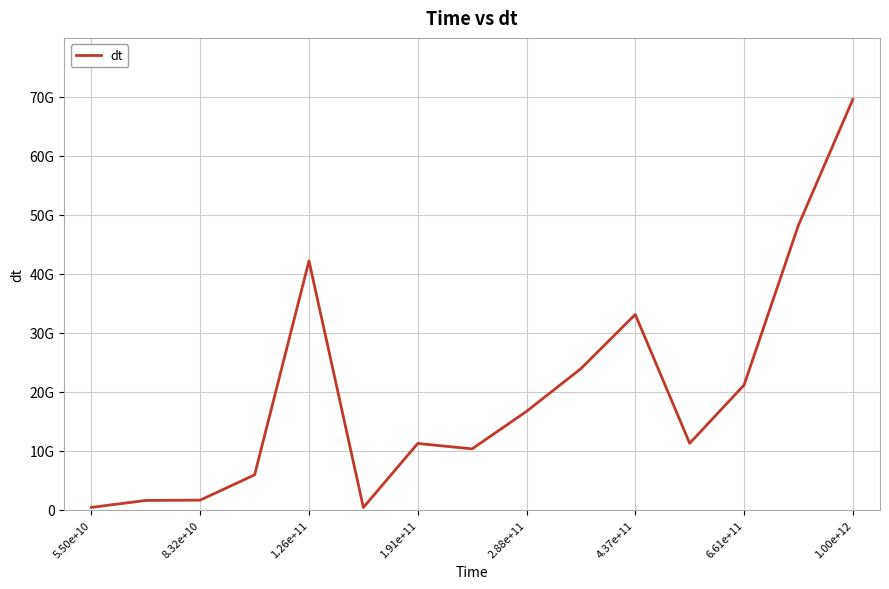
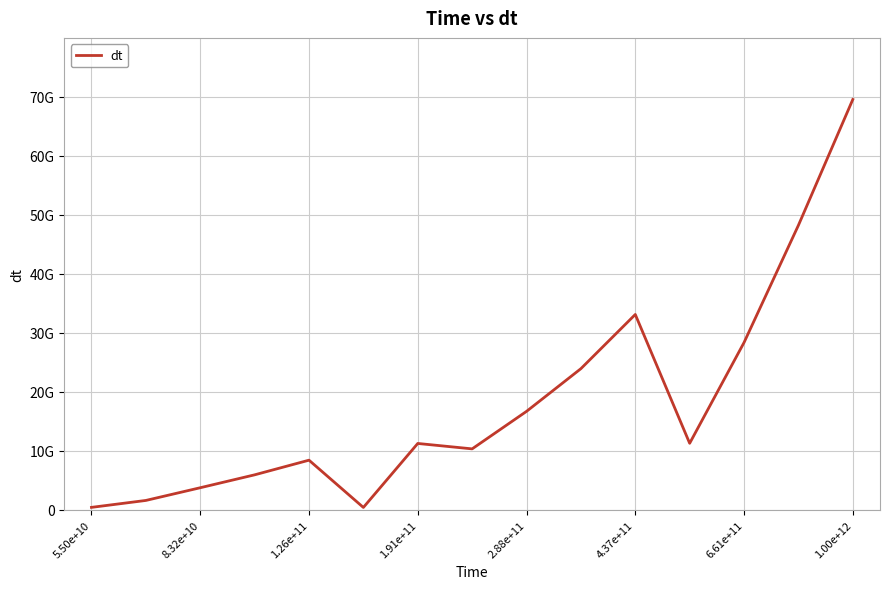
  {
    "5.50e+10": 0,
-   "8.32e+10": 2000000000,
-   "1.26e+11": 42000000000,
+   "8.32e+10": 4000000000,
+   "1.26e+11": 8000000000,
    "1.91e+11": 11000000000,
    "2.88e+11": 17000000000,
    "4.37e+11": 33000000000,
-   "6.61e+11": 21000000000,
+   "6.61e+11": 28000000000,
    "1.00e+12": 70000000000
  }
